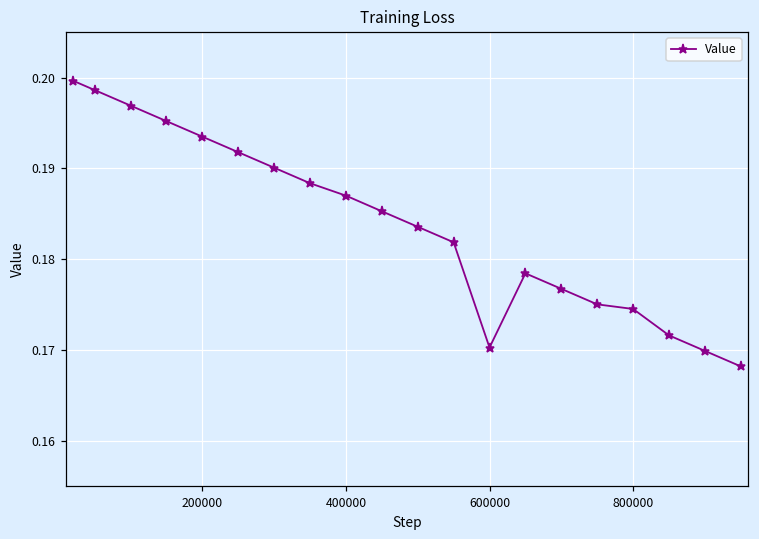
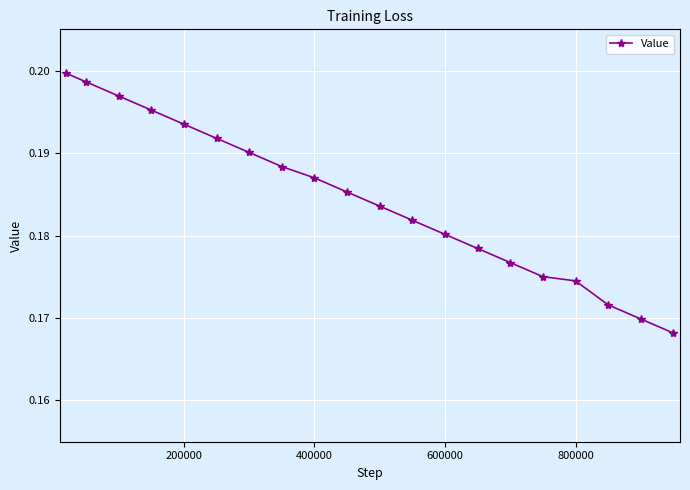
  {
    "200000": 0.193,
    "400000": 0.187,
-   "600000": 0.170,
+   "600000": 0.180,
    "800000": 0.175
  }
